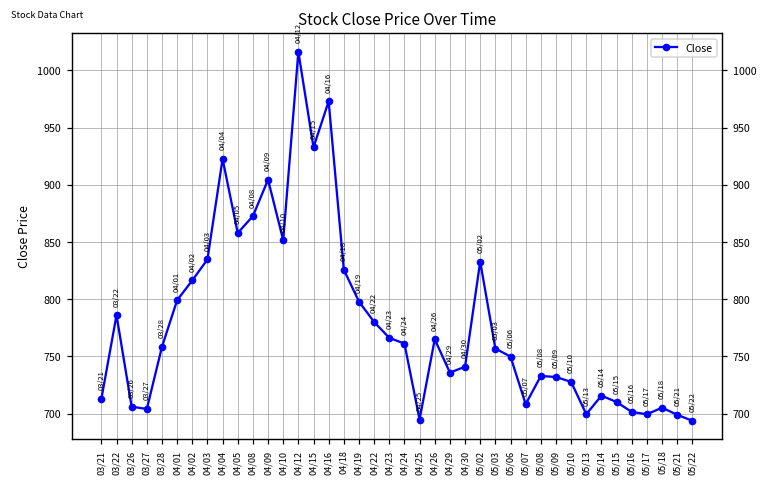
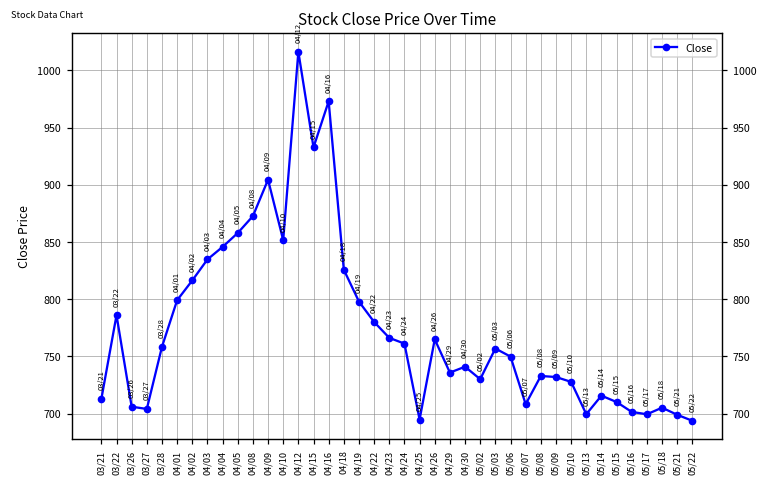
  {
-   "04/04": 923,
-   "05/02": 833
+   "04/04": 846,
+   "05/02": 730
  }
